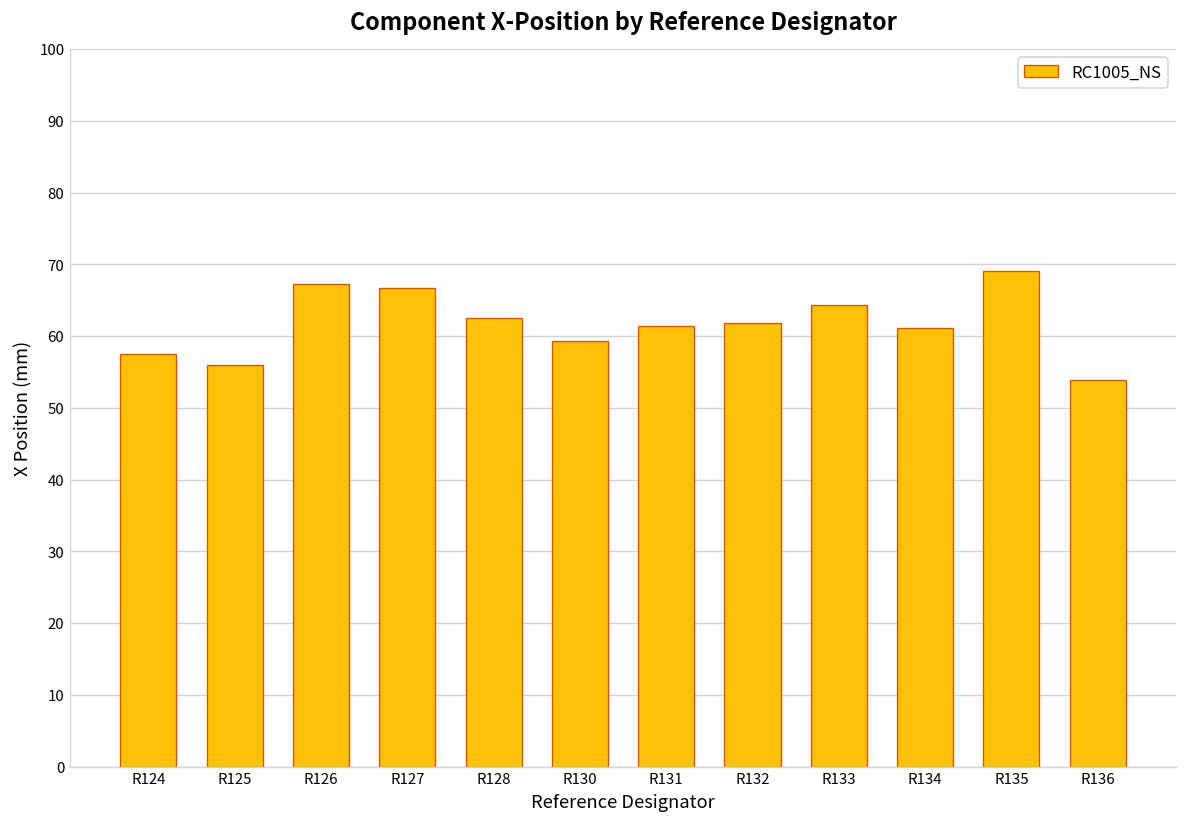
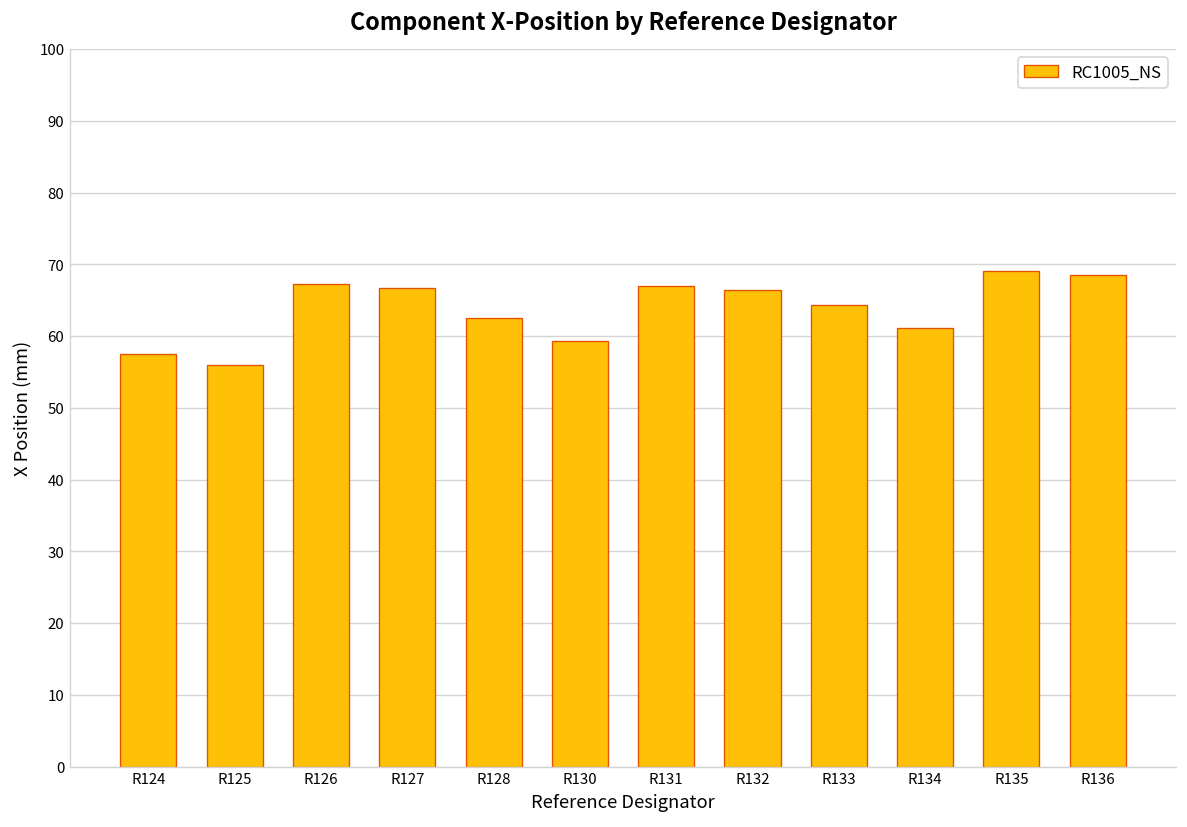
  {
    "R124": 58,
    "R125": 56,
    "R126": 67,
    "R127": 67,
    "R128": 63,
    "R130": 59,
-   "R131": 61,
-   "R132": 62,
+   "R131": 67,
+   "R132": 66,
    "R133": 64,
    "R134": 61,
    "R135": 69,
-   "R136": 54
+   "R136": 69
  }
